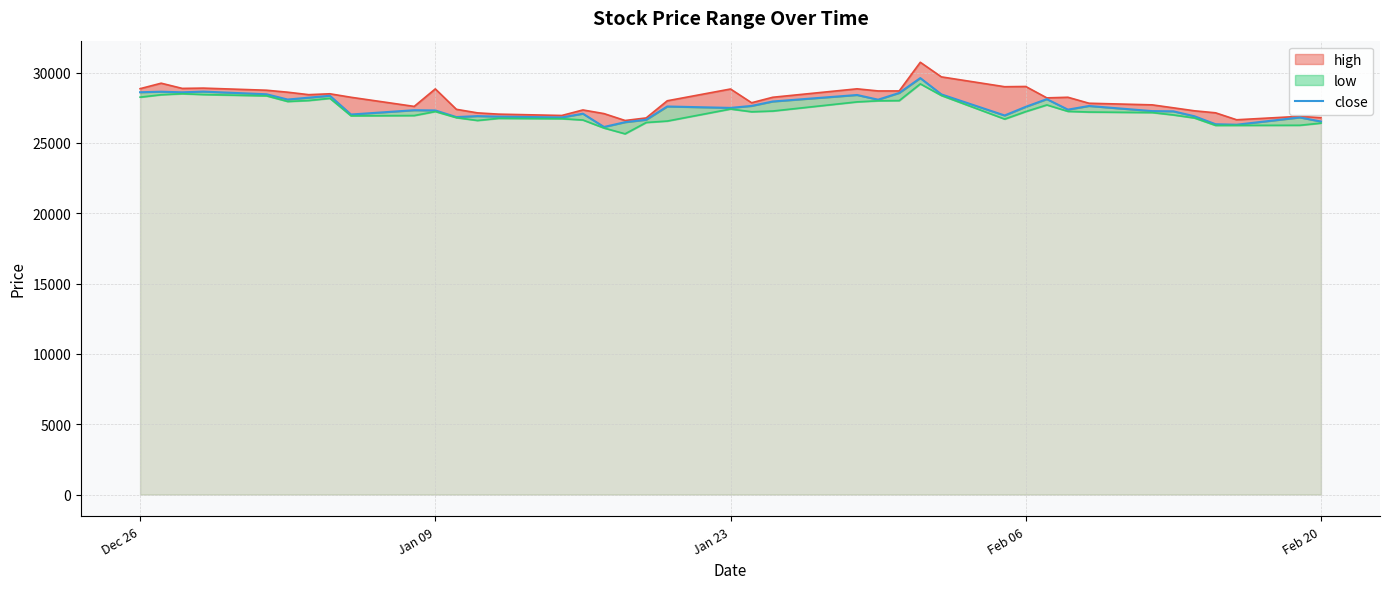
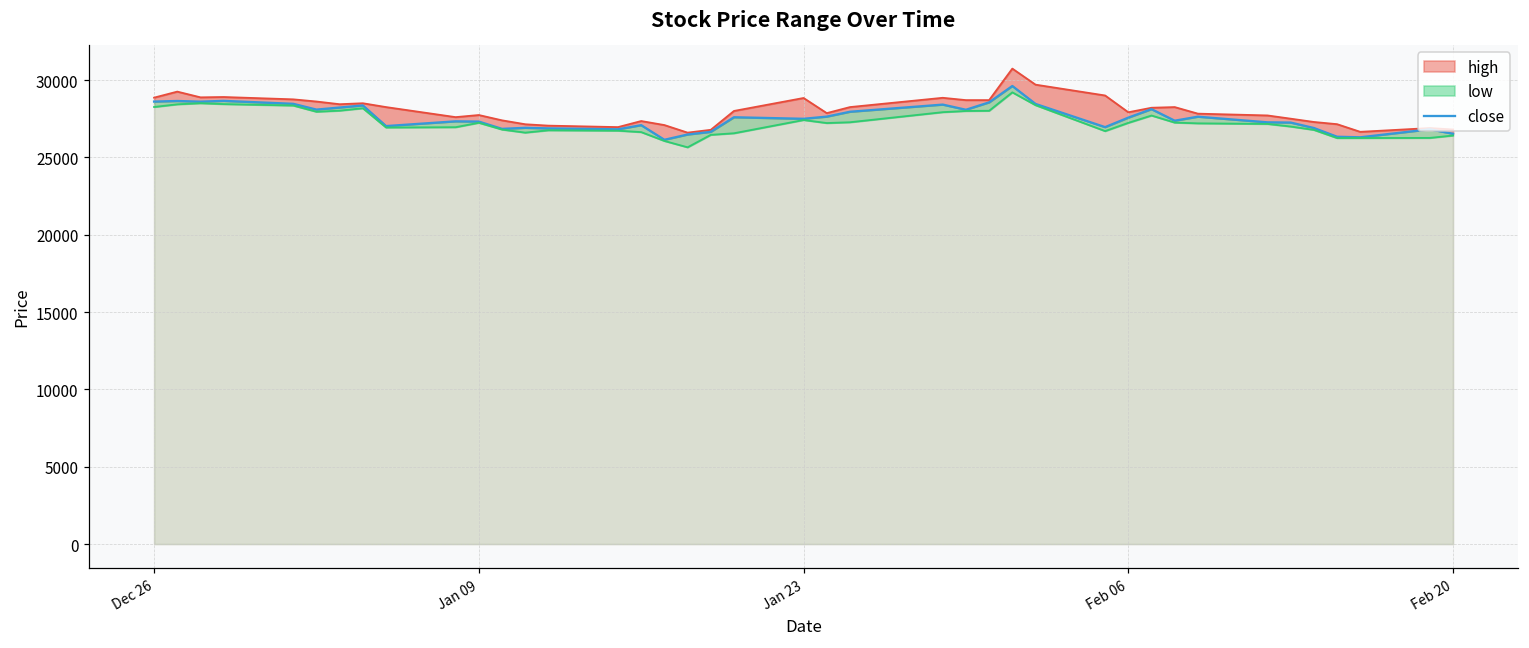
  {
    "high": {
      "Dec 26": 28900,
-     "Jan 09": 28800,
+     "Jan 09": 27700,
      "Jan 23": 28800,
-     "Feb 06": 29000,
+     "Feb 06": 27900,
      "Feb 20": 26800
    }
  }
